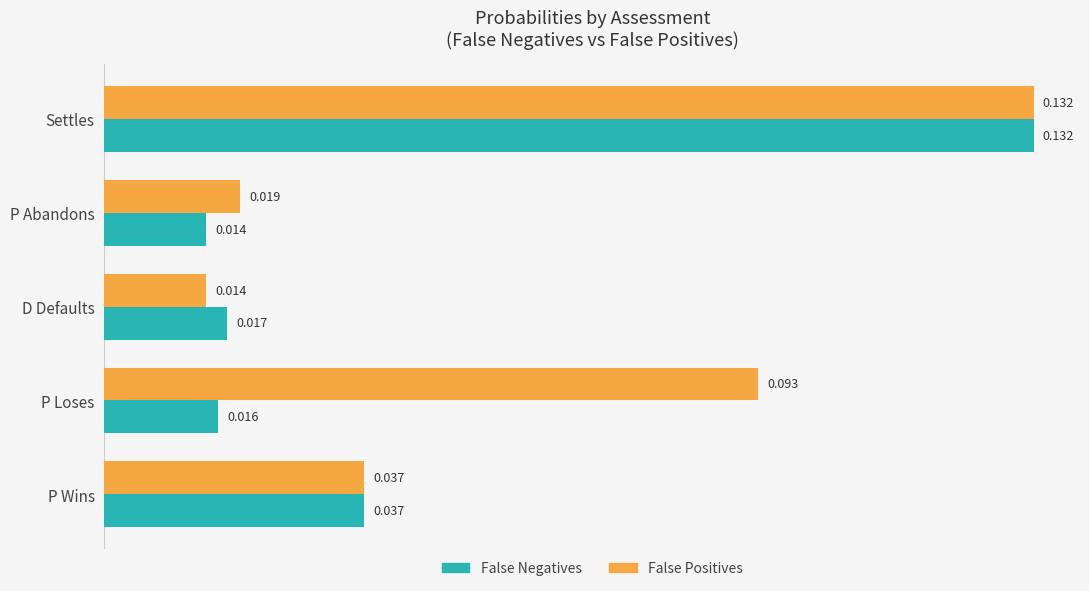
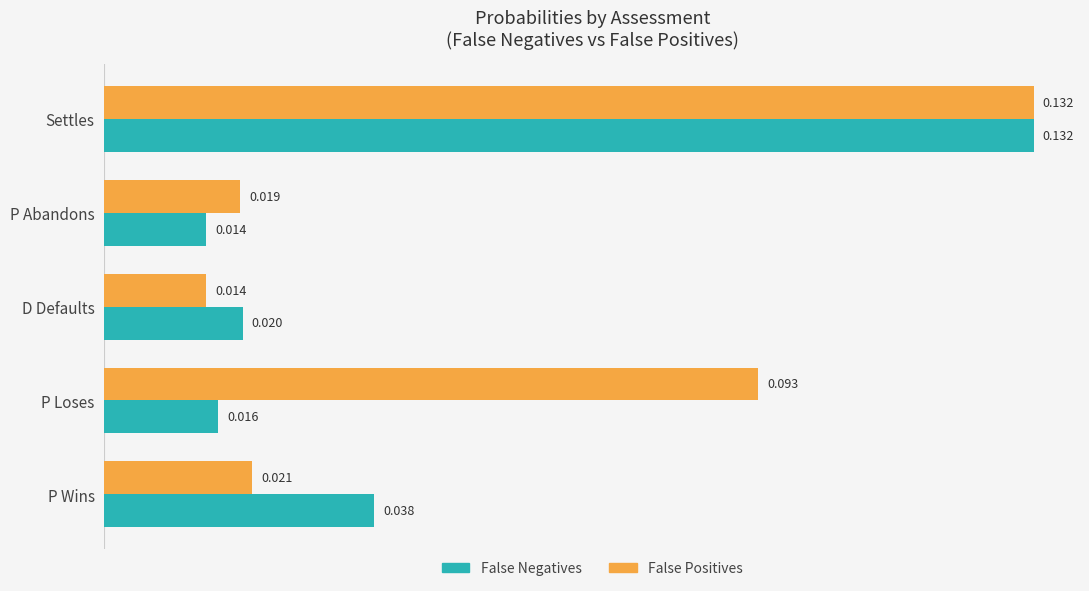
  {
    "False Negatives": {
      "Settles": 0.132,
      "P Abandons": 0.014,
-     "D Defaults": 0.017,
+     "D Defaults": 0.020,
      "P Loses": 0.016,
-     "P Wins": 0.037
+     "P Wins": 0.038
    },
    "False Positives": {
      "Settles": 0.132,
      "P Abandons": 0.019,
      "D Defaults": 0.014,
      "P Loses": 0.093,
-     "P Wins": 0.037
+     "P Wins": 0.021
    }
  }
